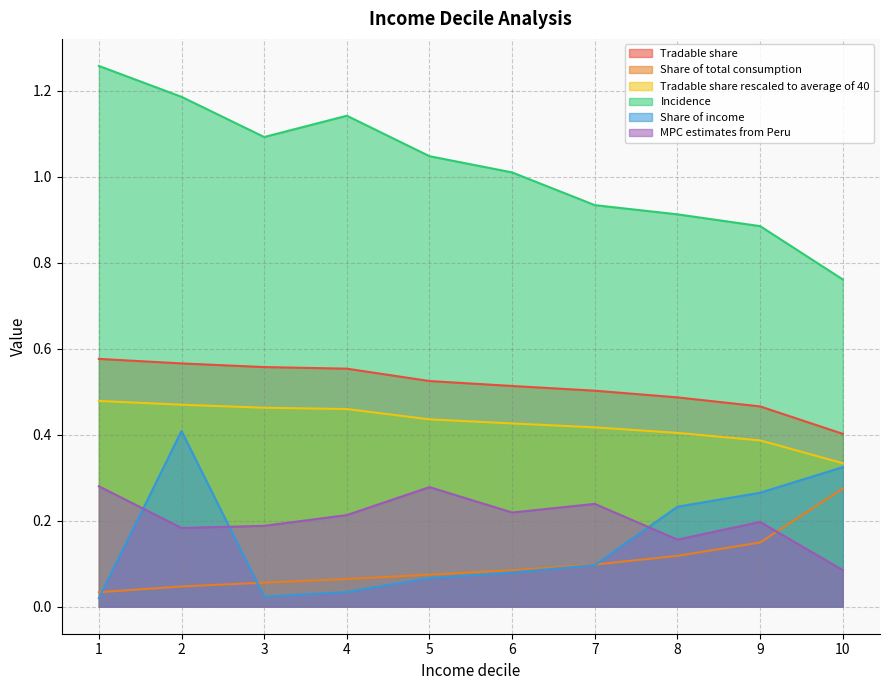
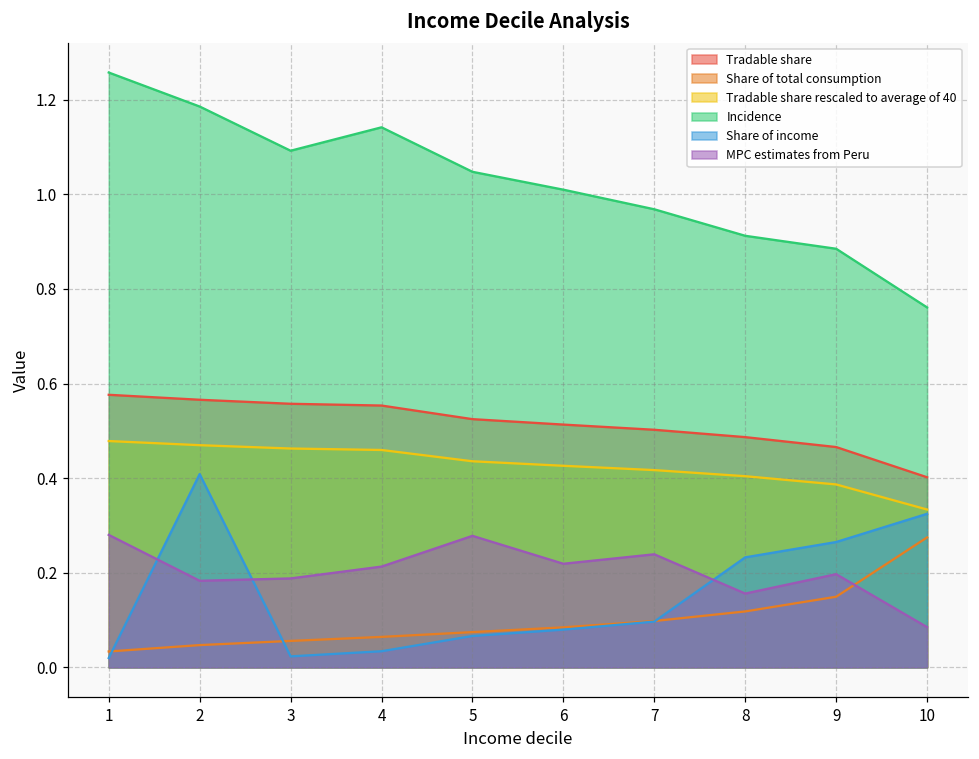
  {
    "Tradable share rescaled to average of 40": {
      "1": 0.48,
      "2": 0.47,
      "3": 0.46,
      "4": 0.46,
      "5": 0.44,
      "6": 0.43,
      "7": 0.42,
      "8": 0.40,
      "9": 0.39,
      "10": 0.33
    },
    "Incidence": {
      "1": 1.26,
      "2": 1.19,
      "3": 1.09,
      "4": 1.14,
      "5": 1.05,
      "6": 1.01,
-     "7": 0.93,
+     "7": 0.97,
      "8": 0.91,
      "9": 0.88,
      "10": 0.76
    },
    "Share of income": {
      "1": 0.02,
      "2": 0.41,
      "3": 0.02,
      "4": 0.03,
      "5": 0.07,
      "8": 0.23,
      "9": 0.26,
      "10": 0.32
    },
    "MPC estimates from Peru": {
      "1": 0.28,
      "2": 0.18,
      "3": 0.19,
      "4": 0.21,
      "5": 0.28,
      "6": 0.22,
      "7": 0.24,
      "8": 0.16,
      "9": 0.20,
      "10": 0.09
    }
  }
